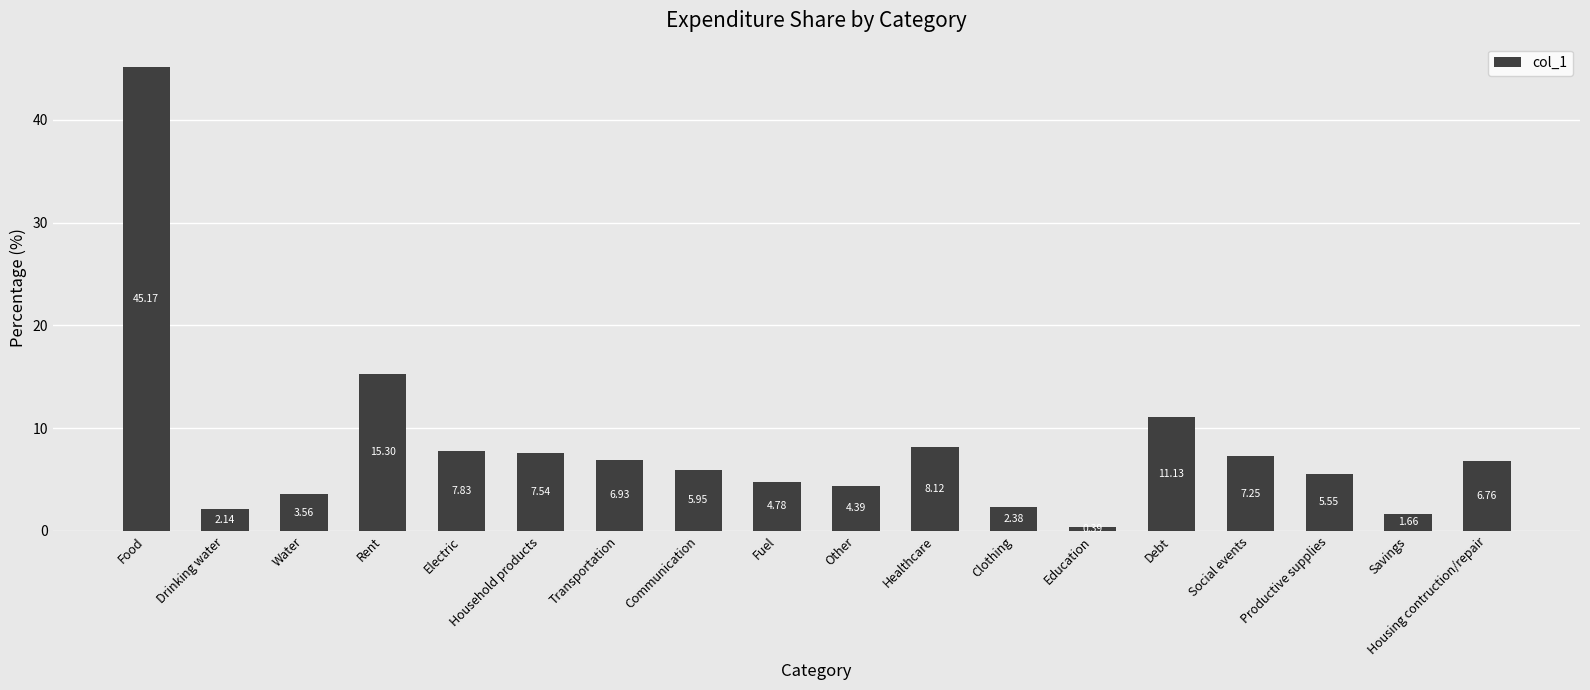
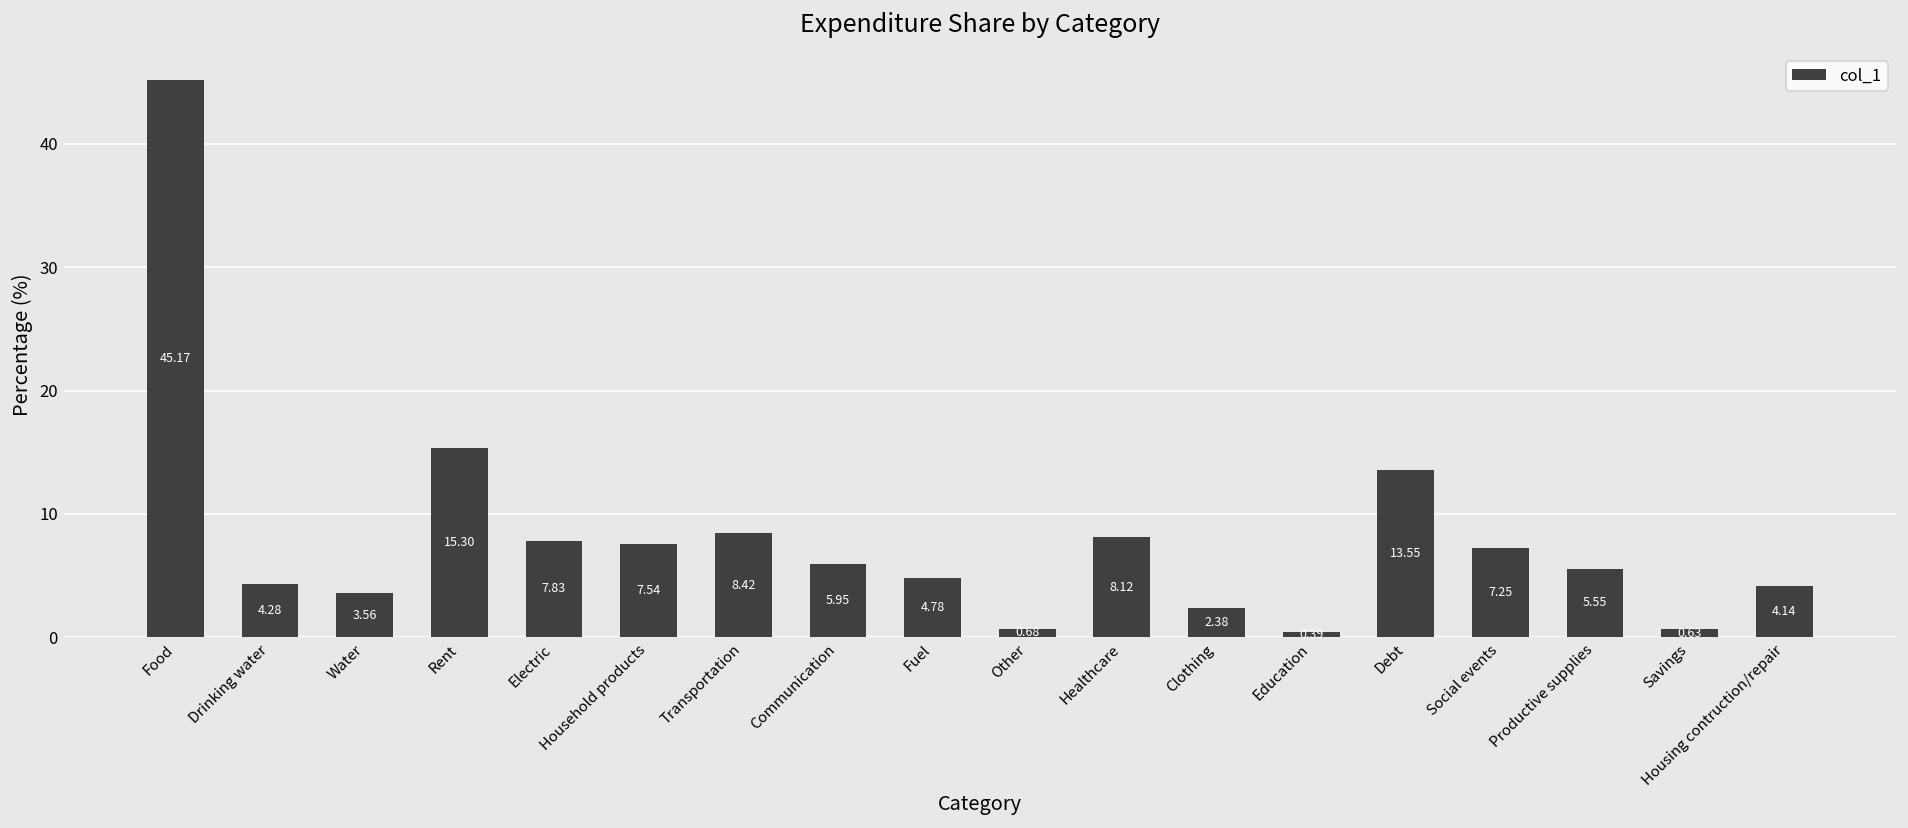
  {
    "Food": 45.17,
-   "Drinking water": 2.14,
+   "Drinking water": 4.28,
    "Water": 3.56,
    "Rent": 15.30,
    "Electric": 7.83,
    "Household products": 7.54,
-   "Transportation": 6.93,
+   "Transportation": 8.42,
    "Communication": 5.95,
    "Fuel": 4.78,
-   "Other": 4.39,
+   "Other": 0.68,
    "Healthcare": 8.12,
    "Clothing": 2.38,
-   "Debt": 11.13,
+   "Debt": 13.55,
    "Social events": 7.25,
    "Productive supplies": 5.55,
-   "Savings": 1.66,
-   "Housing contruction/repair": 6.76
+   "Savings": 0.63,
+   "Housing contruction/repair": 4.14
  }
